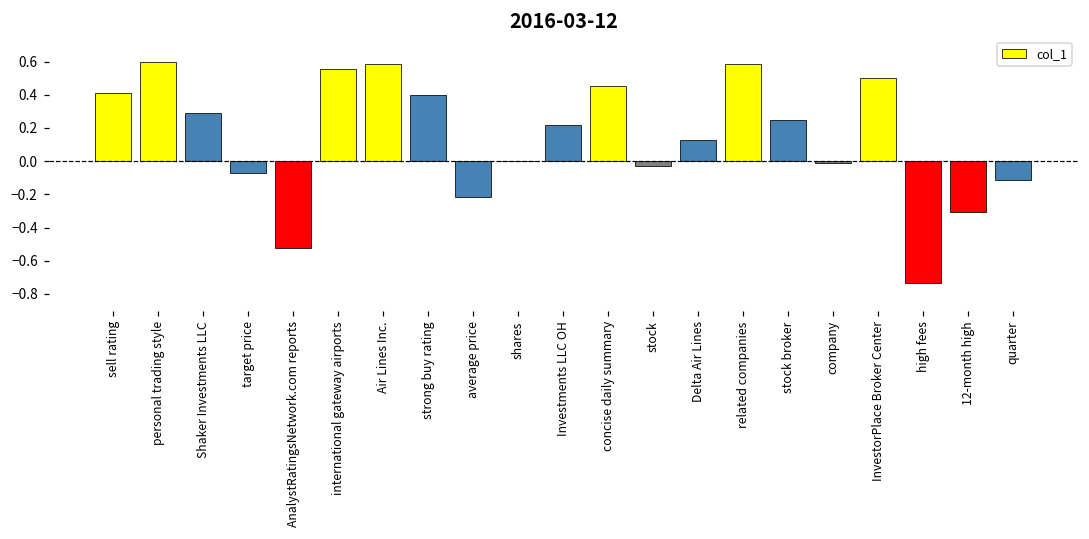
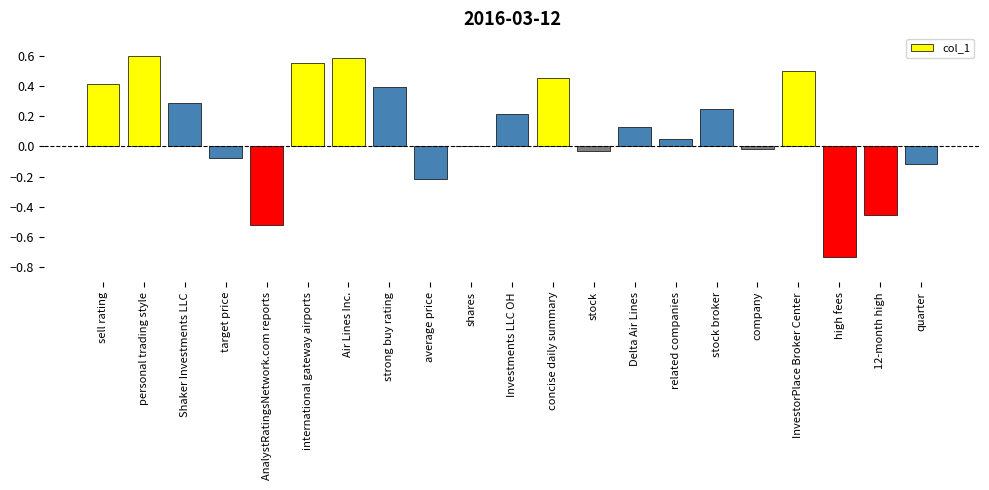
  {
    "sell rating": 0.41,
    "personal trading style": 0.60,
    "Shaker Investments LLC": 0.29,
    "target price": -0.07,
    "AnalystRatingsNetwork.com reports": -0.52,
    "international gateway airports": 0.56,
    "Air Lines Inc.": 0.59,
    "strong buy rating": 0.40,
    "average price": -0.22,
    "Investments LLC OH": 0.22,
    "concise daily summary": 0.46,
    "stock": -0.03,
    "Delta Air Lines": 0.13,
-   "related companies": 0.59,
+   "related companies": 0.05,
    "stock broker": 0.25,
    "InvestorPlace Broker Center": 0.50,
    "high fees": -0.74,
-   "12-month high": -0.31,
+   "12-month high": -0.46,
    "quarter": -0.12
  }
